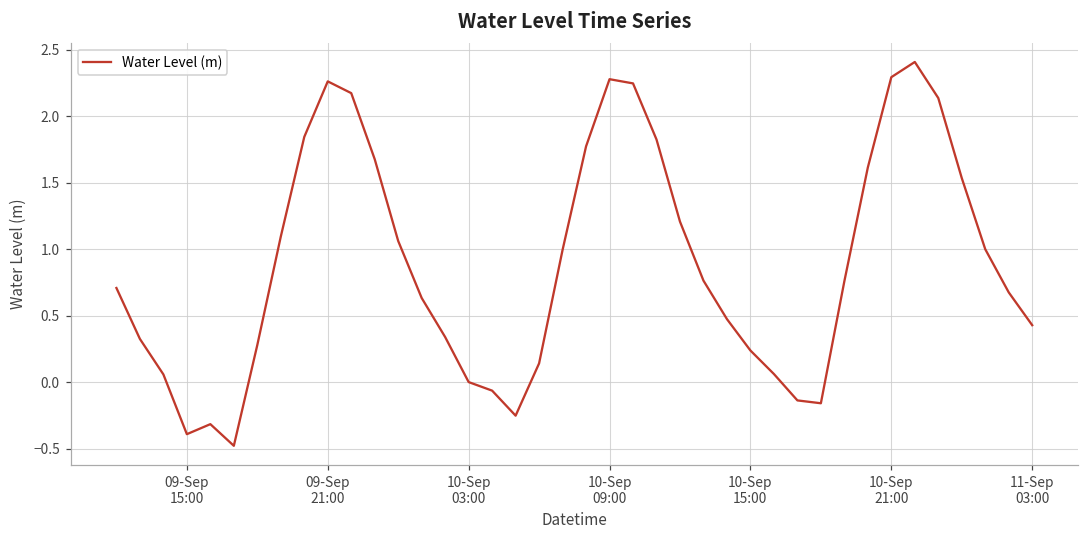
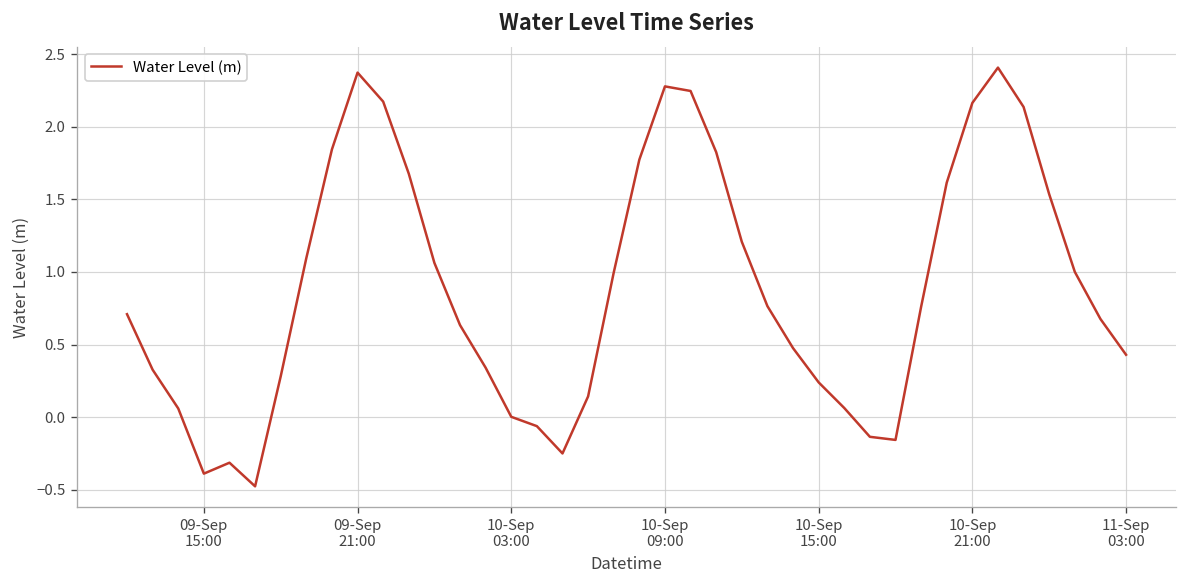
  {
    "09-Sep 15:00": -0.39,
-   "09-Sep 21:00": 2.26,
+   "09-Sep 21:00": 2.37,
    "10-Sep 03:00": 0.00,
    "10-Sep 09:00": 2.28,
    "10-Sep 15:00": 0.24,
-   "10-Sep 21:00": 2.29,
+   "10-Sep 21:00": 2.16,
    "11-Sep 03:00": 0.43
  }
